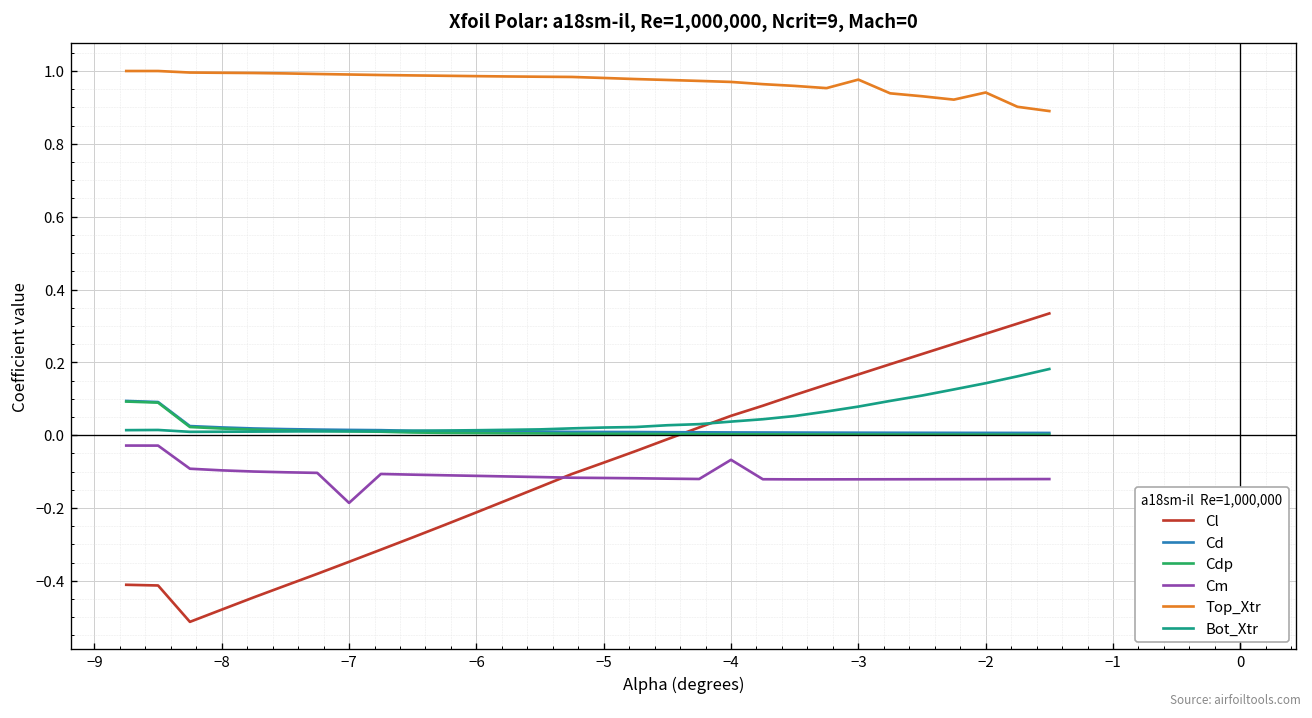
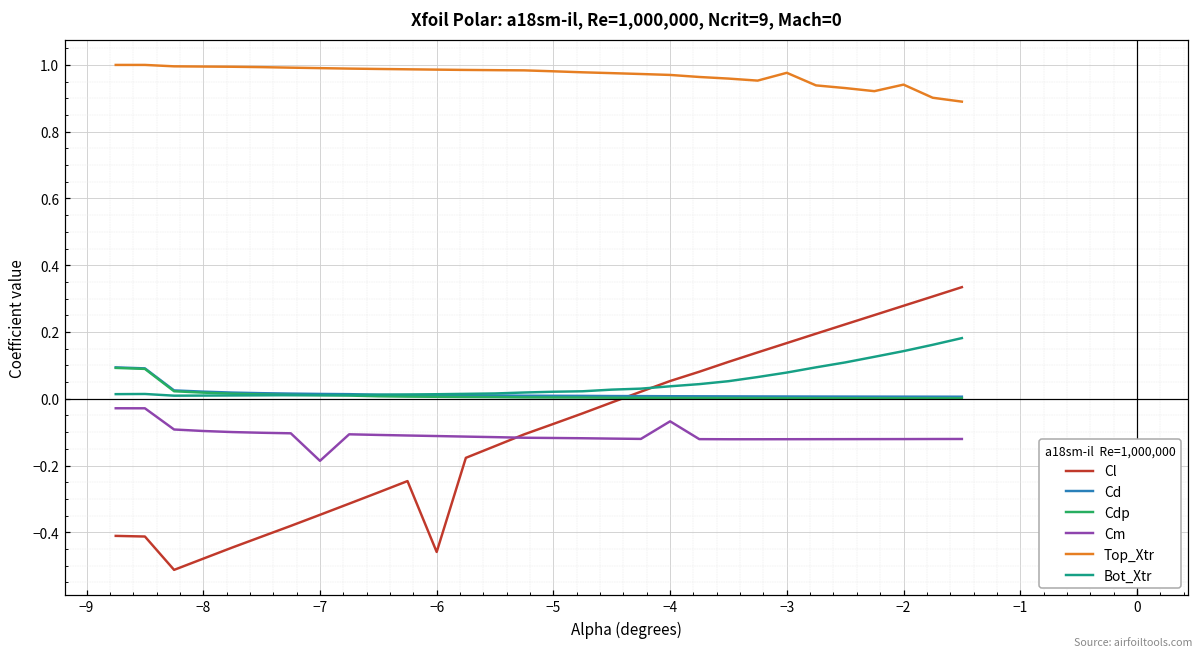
  {
    "Cl": {
      "−8": -0.48,
      "−7": -0.35,
-     "−6": -0.21,
+     "−6": -0.46,
      "−5": -0.08,
      "−4": 0.05,
      "−3": 0.17,
      "−2": 0.28
    },
    "Cm": {
      "−8": -0.10,
      "−7": -0.19,
      "−6": -0.11,
      "−5": -0.12,
      "−4": -0.07,
      "−3": -0.12,
      "−2": -0.12
    },
    "Top_Xtr": {
      "−8": 1.00,
      "−7": 0.99,
      "−6": 0.99,
      "−5": 0.98,
      "−4": 0.97,
      "−3": 0.98,
      "−2": 0.94
    }
  }
